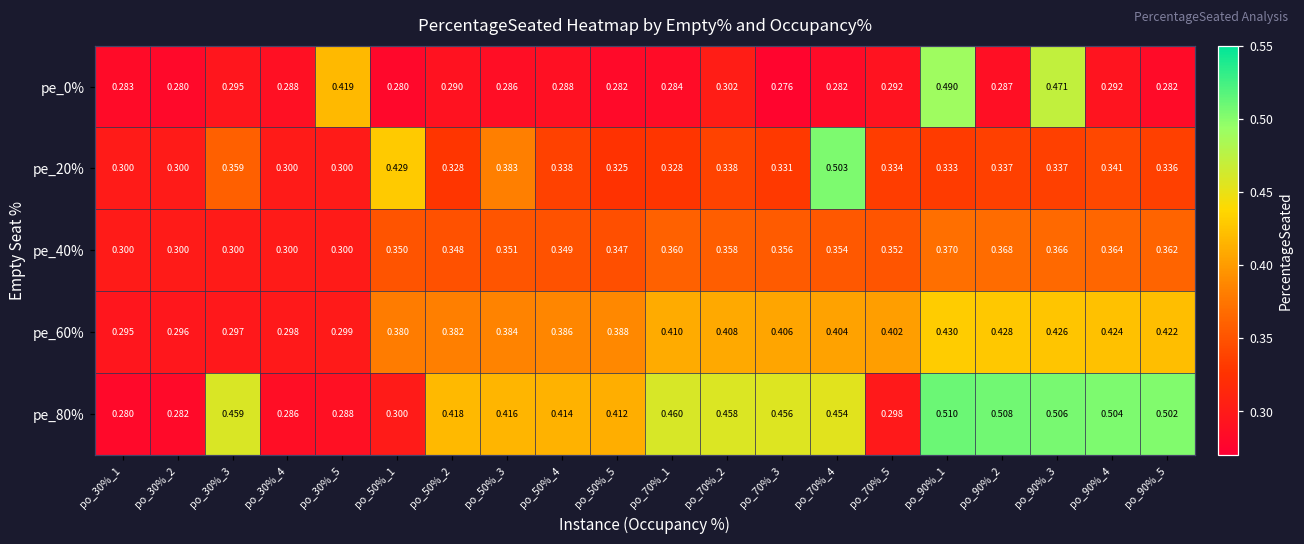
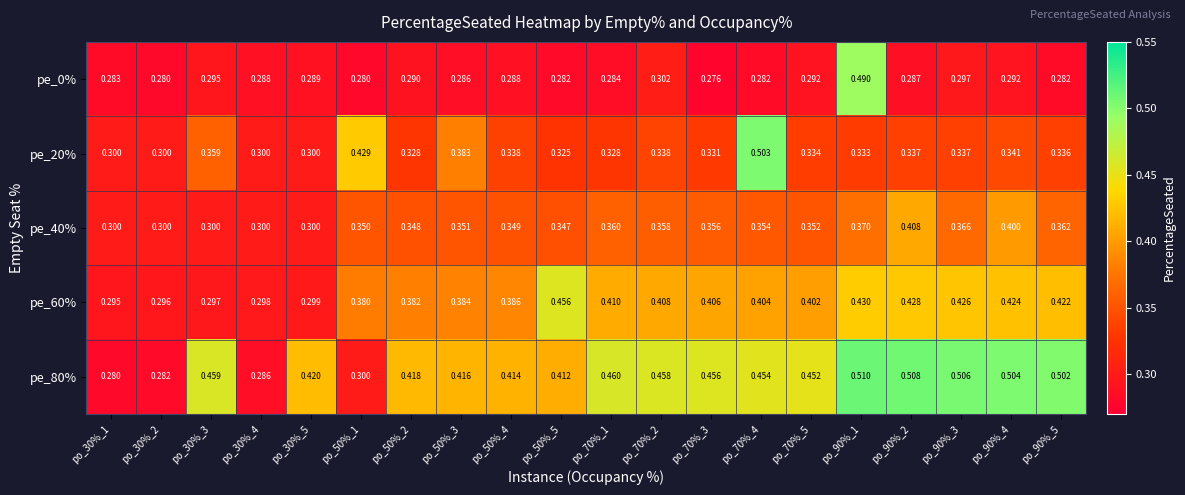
  {
    "pe_0%": {
      "po_30%_1": 0.283,
      "po_30%_2": 0.280,
      "po_30%_3": 0.295,
      "po_30%_4": 0.288,
-     "po_30%_5": 0.419,
+     "po_30%_5": 0.289,
      "po_50%_1": 0.280,
      "po_50%_2": 0.290,
      "po_50%_3": 0.286,
      "po_50%_4": 0.288,
      "po_50%_5": 0.282,
      "po_70%_1": 0.284,
      "po_70%_2": 0.302,
      "po_70%_3": 0.276,
      "po_70%_4": 0.282,
      "po_70%_5": 0.292,
      "po_90%_1": 0.490,
      "po_90%_2": 0.287,
-     "po_90%_3": 0.471,
+     "po_90%_3": 0.297,
      "po_90%_4": 0.292,
      "po_90%_5": 0.282
    },
    "pe_20%": {
      "po_30%_1": 0.300,
      "po_30%_2": 0.300,
      "po_30%_3": 0.359,
      "po_30%_4": 0.300,
      "po_30%_5": 0.300,
      "po_50%_1": 0.429,
      "po_50%_2": 0.328,
      "po_50%_3": 0.383,
      "po_50%_4": 0.338,
      "po_50%_5": 0.325,
      "po_70%_1": 0.328,
      "po_70%_2": 0.338,
      "po_70%_3": 0.331,
      "po_70%_4": 0.503,
      "po_70%_5": 0.334,
      "po_90%_1": 0.333,
      "po_90%_2": 0.337,
      "po_90%_3": 0.337,
      "po_90%_4": 0.341,
      "po_90%_5": 0.336
    },
    "pe_40%": {
      "po_30%_1": 0.300,
      "po_30%_2": 0.300,
      "po_30%_3": 0.300,
      "po_30%_4": 0.300,
      "po_30%_5": 0.300,
      "po_50%_1": 0.350,
      "po_50%_2": 0.348,
      "po_50%_3": 0.351,
      "po_50%_4": 0.349,
      "po_50%_5": 0.347,
      "po_70%_1": 0.360,
      "po_70%_2": 0.358,
      "po_70%_3": 0.356,
      "po_70%_4": 0.354,
      "po_70%_5": 0.352,
      "po_90%_1": 0.370,
-     "po_90%_2": 0.368,
+     "po_90%_2": 0.408,
      "po_90%_3": 0.366,
-     "po_90%_4": 0.364,
+     "po_90%_4": 0.400,
      "po_90%_5": 0.362
    },
    "pe_60%": {
      "po_30%_1": 0.295,
      "po_30%_2": 0.296,
      "po_30%_3": 0.297,
      "po_30%_4": 0.298,
      "po_30%_5": 0.299,
      "po_50%_1": 0.380,
      "po_50%_2": 0.382,
      "po_50%_3": 0.384,
      "po_50%_4": 0.386,
-     "po_50%_5": 0.388,
+     "po_50%_5": 0.456,
      "po_70%_1": 0.410,
      "po_70%_2": 0.408,
      "po_70%_3": 0.406,
      "po_70%_4": 0.404,
      "po_70%_5": 0.402,
      "po_90%_1": 0.430,
      "po_90%_2": 0.428,
      "po_90%_3": 0.426,
      "po_90%_4": 0.424,
      "po_90%_5": 0.422
    },
    "pe_80%": {
      "po_30%_1": 0.280,
      "po_30%_2": 0.282,
      "po_30%_3": 0.459,
      "po_30%_4": 0.286,
-     "po_30%_5": 0.288,
+     "po_30%_5": 0.420,
      "po_50%_1": 0.300,
      "po_50%_2": 0.418,
      "po_50%_3": 0.416,
      "po_50%_4": 0.414,
      "po_50%_5": 0.412,
      "po_70%_1": 0.460,
      "po_70%_2": 0.458,
      "po_70%_3": 0.456,
      "po_70%_4": 0.454,
-     "po_70%_5": 0.298,
+     "po_70%_5": 0.452,
      "po_90%_1": 0.510,
      "po_90%_2": 0.508,
      "po_90%_3": 0.506,
      "po_90%_4": 0.504,
      "po_90%_5": 0.502
    }
  }
